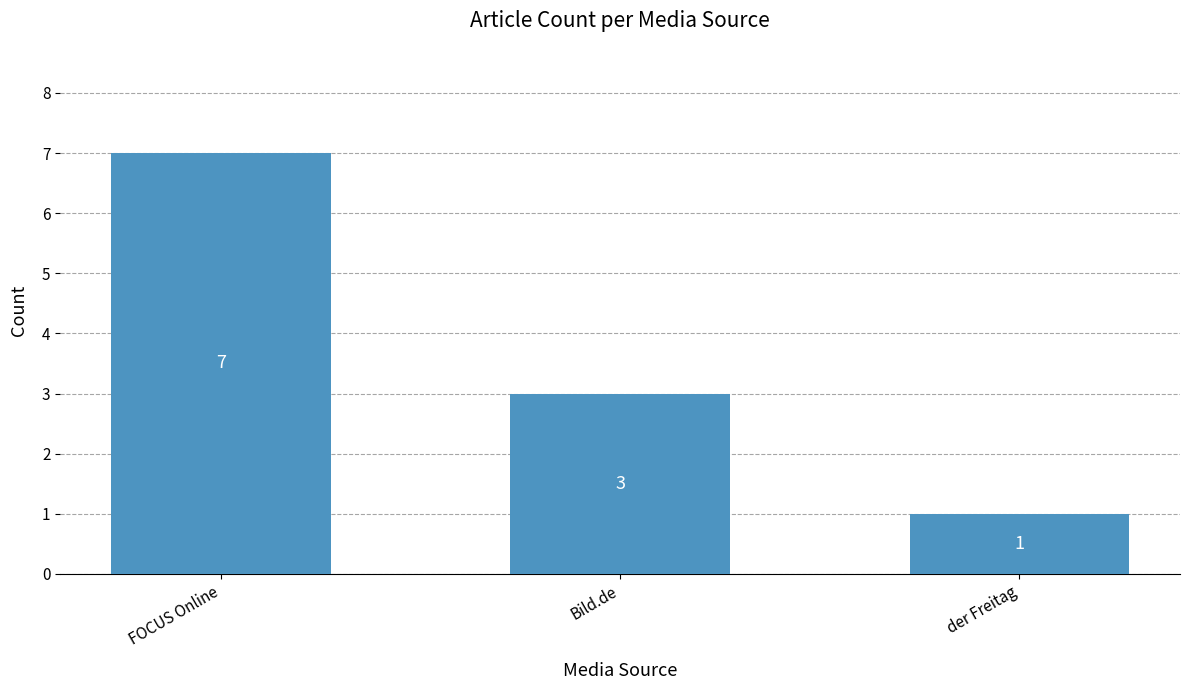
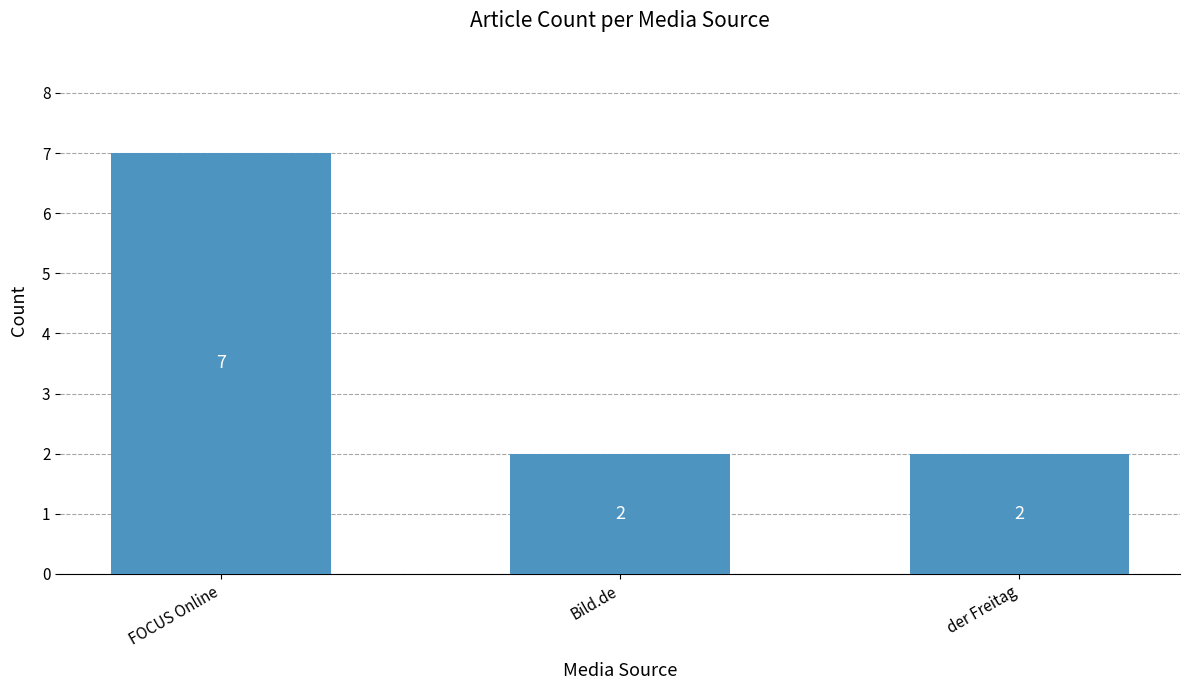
  {
    "FOCUS Online": 7,
-   "Bild.de": 3,
-   "der Freitag": 1
+   "Bild.de": 2,
+   "der Freitag": 2
  }
